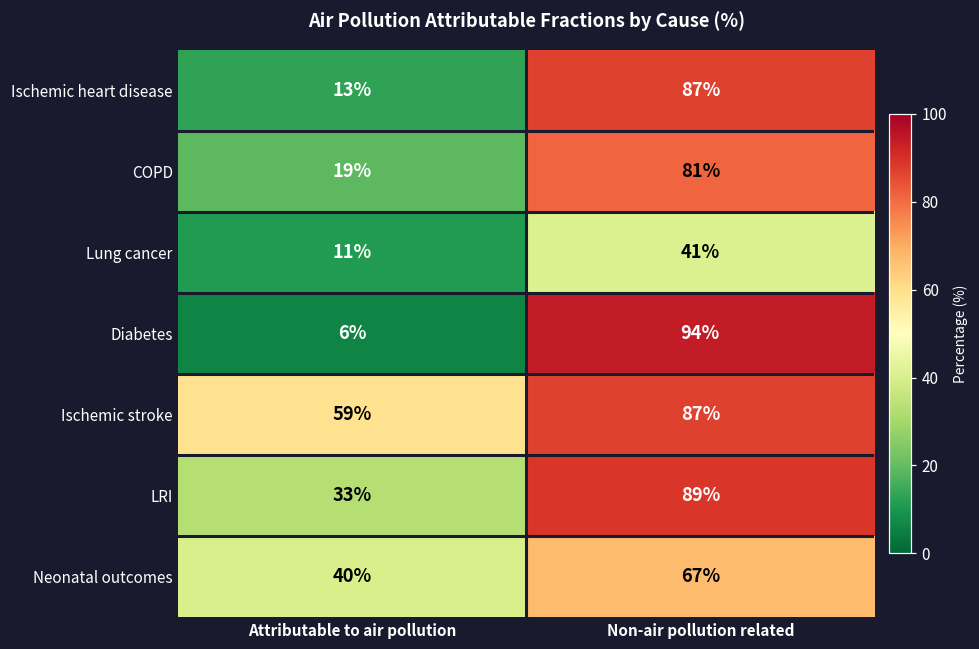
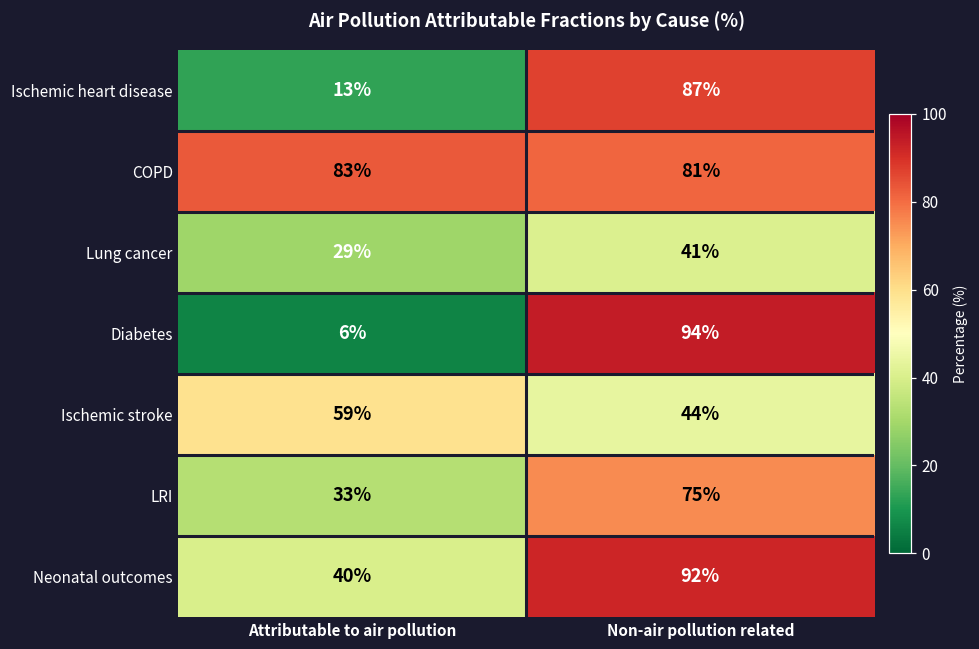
  {
    "Ischemic heart disease": {
      "Attributable to air pollution": "13%",
      "Non-air pollution related": "87%"
    },
    "COPD": {
-     "Attributable to air pollution": "19%",
+     "Attributable to air pollution": "83%",
      "Non-air pollution related": "81%"
    },
    "Lung cancer": {
-     "Attributable to air pollution": "11%",
+     "Attributable to air pollution": "29%",
      "Non-air pollution related": "41%"
    },
    "Diabetes": {
      "Attributable to air pollution": "6%",
      "Non-air pollution related": "94%"
    },
    "Ischemic stroke": {
      "Attributable to air pollution": "59%",
-     "Non-air pollution related": "87%"
+     "Non-air pollution related": "44%"
    },
    "LRI": {
      "Attributable to air pollution": "33%",
-     "Non-air pollution related": "89%"
+     "Non-air pollution related": "75%"
    },
    "Neonatal outcomes": {
      "Attributable to air pollution": "40%",
-     "Non-air pollution related": "67%"
+     "Non-air pollution related": "92%"
    }
  }
